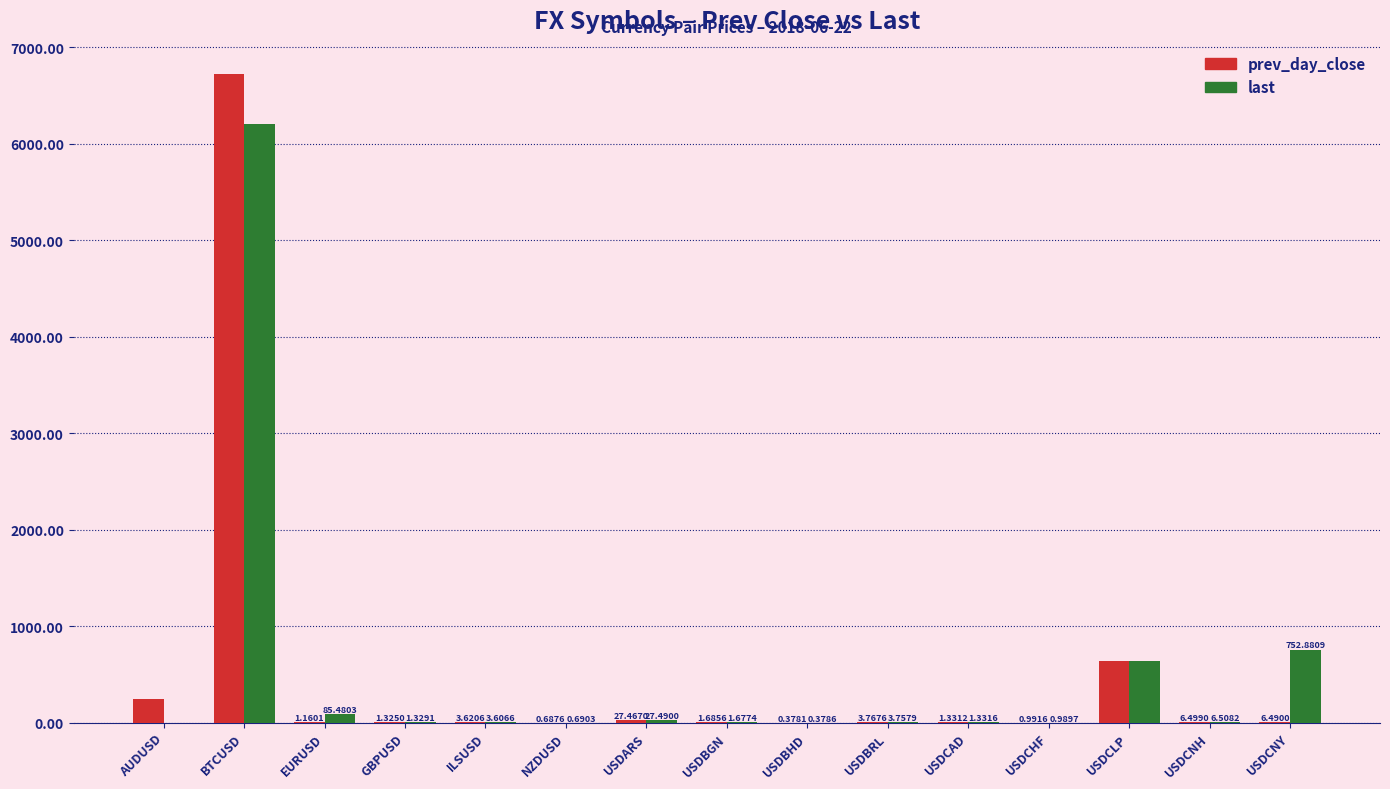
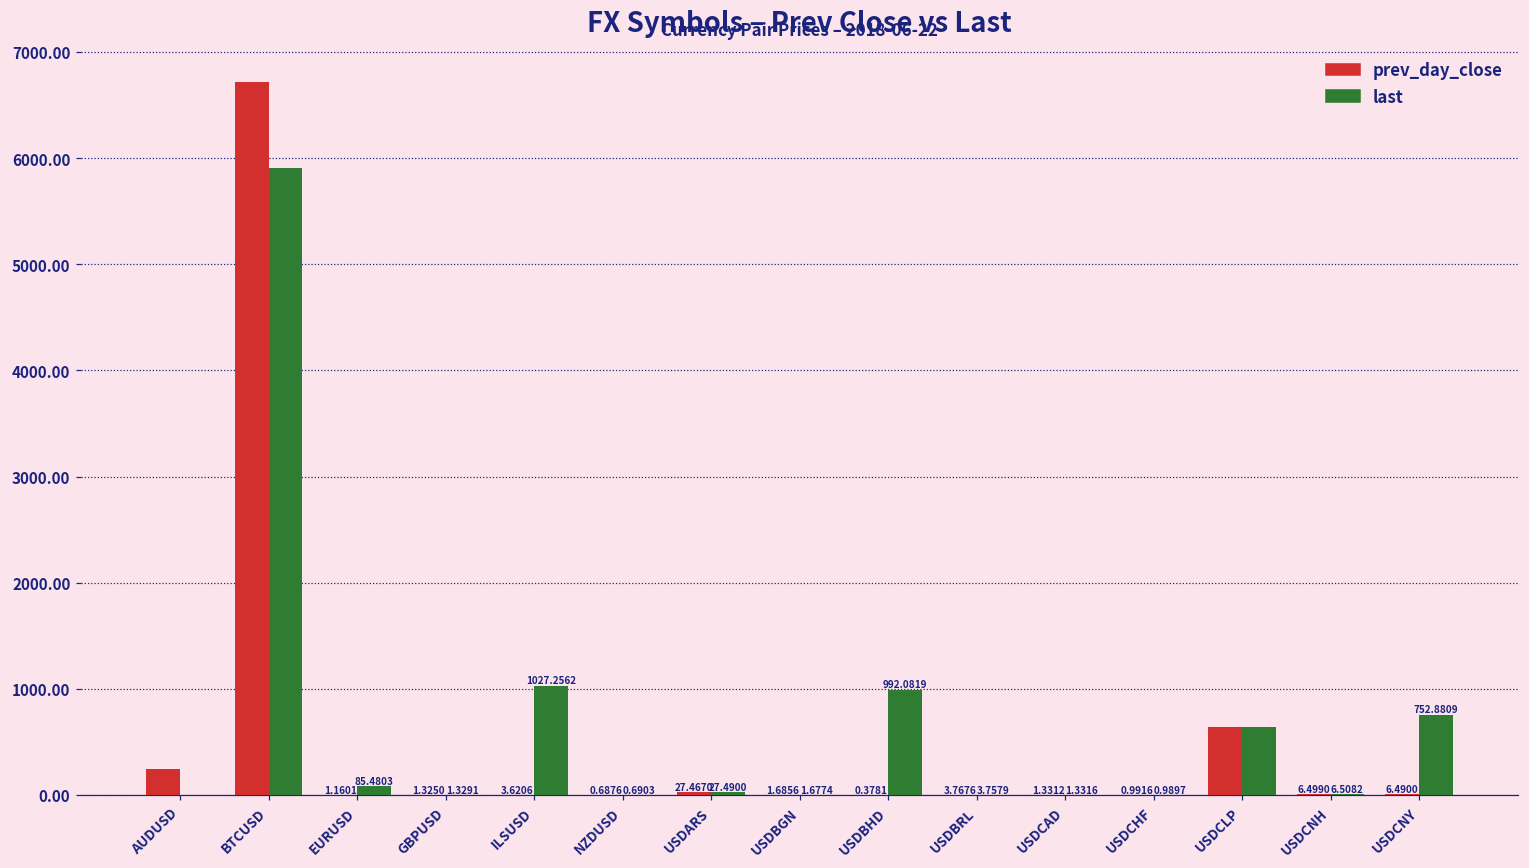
  {
    "prev_day_close": {
      "EURUSD": 1.1601,
      "GBPUSD": 1.3250,
      "ILSUSD": 3.6206,
      "NZDUSD": 0.6876,
      "USDARS": 27.4670,
      "USDBGN": 1.6856,
      "USDBHD": 0.3781,
      "USDBRL": 3.7676,
      "USDCAD": 1.3312,
      "USDCHF": 0.9916,
      "USDCNH": 6.4990,
      "USDCNY": 6.4900
    },
    "last": {
-     "BTCUSD": 6200,
+     "BTCUSD": 5900,
      "EURUSD": 85.4803,
      "GBPUSD": 1.3291,
-     "ILSUSD": 3.6066,
+     "ILSUSD": 1027.2562,
      "NZDUSD": 0.6903,
      "USDARS": 27.4900,
      "USDBGN": 1.6774,
-     "USDBHD": 0.3786,
+     "USDBHD": 992.0819,
      "USDBRL": 3.7579,
      "USDCAD": 1.3316,
      "USDCHF": 0.9897,
      "USDCNH": 6.5082,
      "USDCNY": 752.8809
    }
  }
